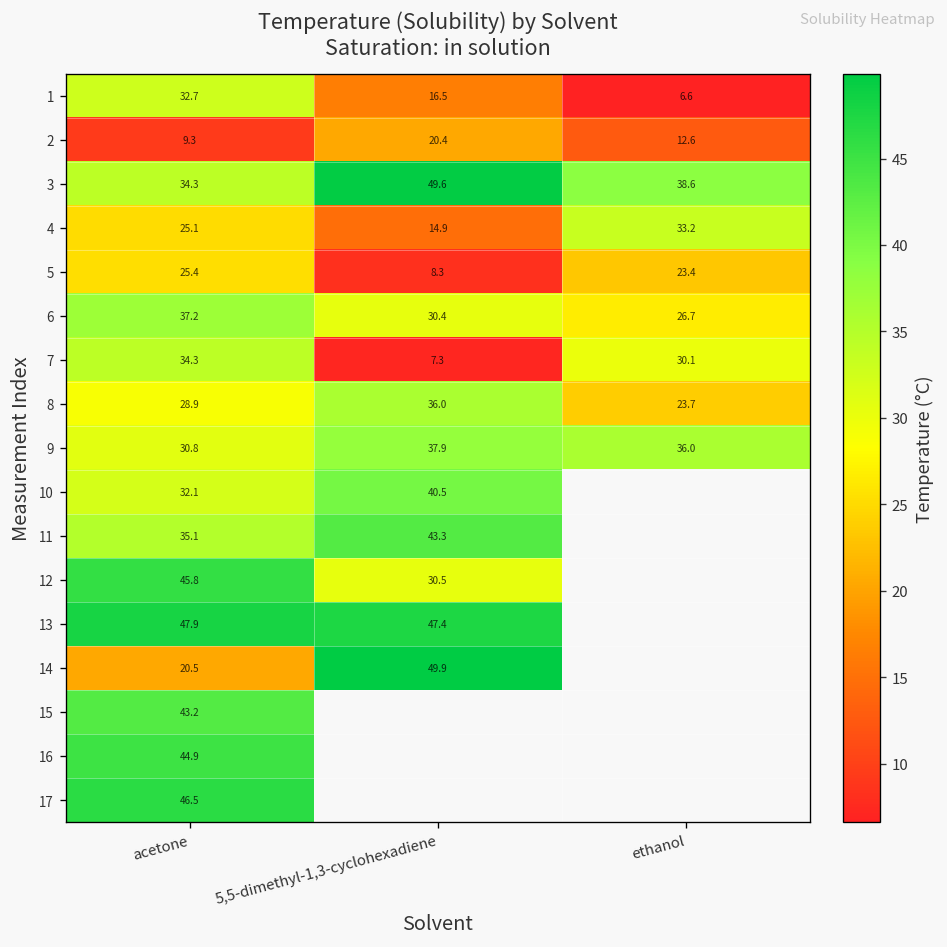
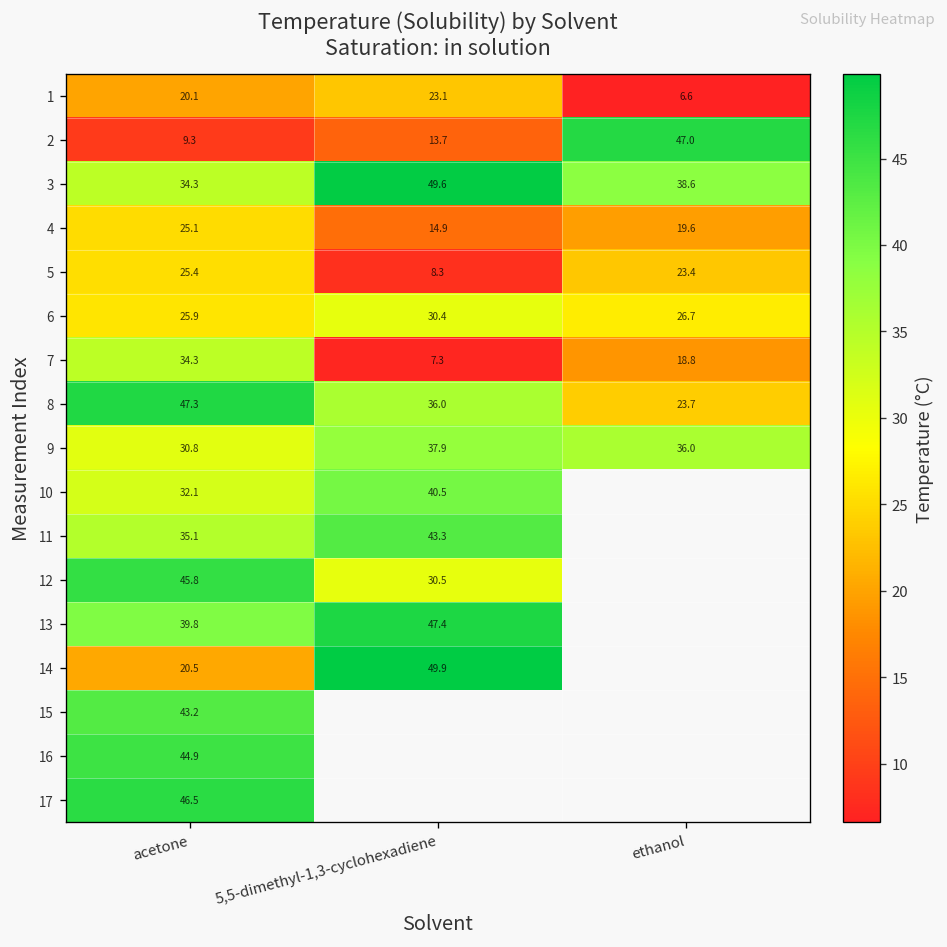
  {
    "1": {
-     "acetone": 32.7,
-     "5,5-dimethyl-1,3-cyclohexadiene": 16.5,
+     "acetone": 20.1,
+     "5,5-dimethyl-1,3-cyclohexadiene": 23.1,
      "ethanol": 6.6
    },
    "2": {
      "acetone": 9.3,
-     "5,5-dimethyl-1,3-cyclohexadiene": 20.4,
-     "ethanol": 12.6
+     "5,5-dimethyl-1,3-cyclohexadiene": 13.7,
+     "ethanol": 47.0
    },
    "3": {
      "acetone": 34.3,
      "5,5-dimethyl-1,3-cyclohexadiene": 49.6,
      "ethanol": 38.6
    },
    "4": {
      "acetone": 25.1,
      "5,5-dimethyl-1,3-cyclohexadiene": 14.9,
-     "ethanol": 33.2
+     "ethanol": 19.6
    },
    "5": {
      "acetone": 25.4,
      "5,5-dimethyl-1,3-cyclohexadiene": 8.3,
      "ethanol": 23.4
    },
    "6": {
-     "acetone": 37.2,
+     "acetone": 25.9,
      "5,5-dimethyl-1,3-cyclohexadiene": 30.4,
      "ethanol": 26.7
    },
    "7": {
      "acetone": 34.3,
      "5,5-dimethyl-1,3-cyclohexadiene": 7.3,
-     "ethanol": 30.1
+     "ethanol": 18.8
    },
    "8": {
-     "acetone": 28.9,
+     "acetone": 47.3,
      "5,5-dimethyl-1,3-cyclohexadiene": 36.0,
      "ethanol": 23.7
    },
    "9": {
      "acetone": 30.8,
      "5,5-dimethyl-1,3-cyclohexadiene": 37.9,
      "ethanol": 36.0
    },
    "10": {
      "acetone": 32.1,
      "5,5-dimethyl-1,3-cyclohexadiene": 40.5
    },
    "11": {
      "acetone": 35.1,
      "5,5-dimethyl-1,3-cyclohexadiene": 43.3
    },
    "12": {
      "acetone": 45.8,
      "5,5-dimethyl-1,3-cyclohexadiene": 30.5
    },
    "13": {
-     "acetone": 47.9,
+     "acetone": 39.8,
      "5,5-dimethyl-1,3-cyclohexadiene": 47.4
    },
    "14": {
      "acetone": 20.5,
      "5,5-dimethyl-1,3-cyclohexadiene": 49.9
    },
    "15": {
      "acetone": 43.2
    },
    "16": {
      "acetone": 44.9
    },
    "17": {
      "acetone": 46.5
    }
  }
